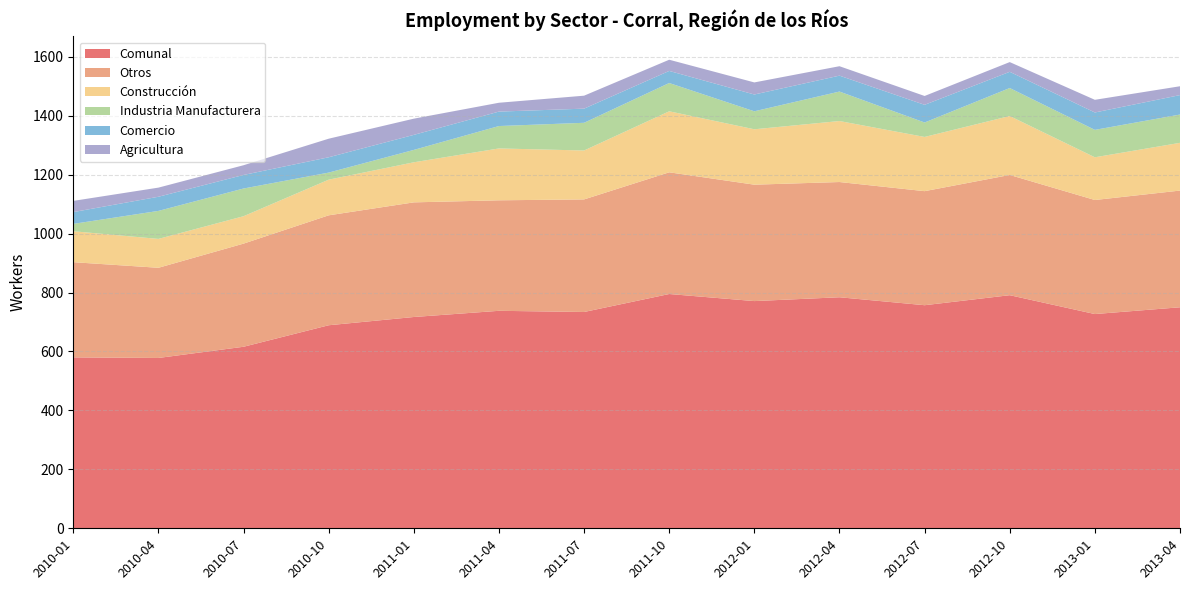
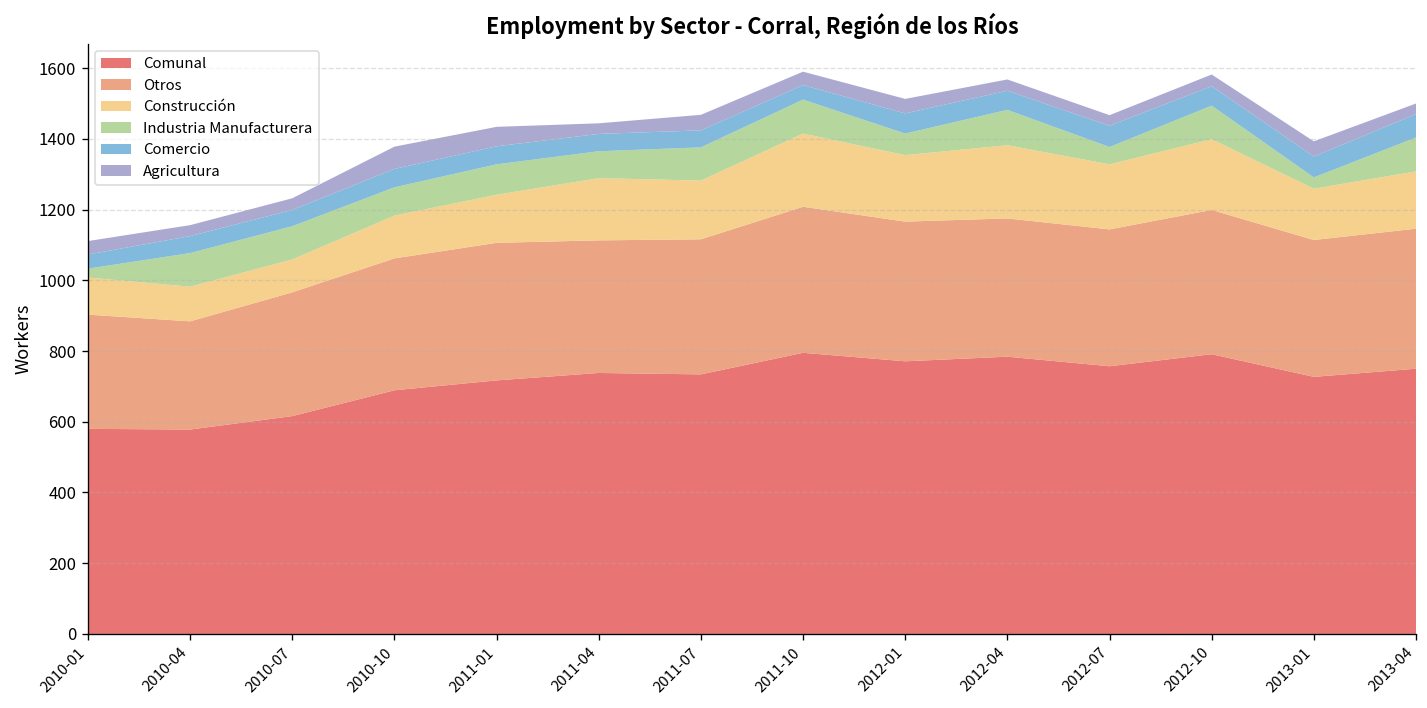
  {
    "Industria Manufacturera": {
      "2010-01": 30,
      "2010-04": 100,
      "2010-07": 90,
-     "2010-10": 20,
-     "2011-01": 40,
+     "2010-10": 80,
+     "2011-01": 90,
      "2011-04": 80,
      "2011-07": 90,
      "2011-10": 100,
      "2012-01": 60,
      "2012-04": 100,
      "2012-07": 50,
      "2012-10": 100,
-     "2013-01": 90,
+     "2013-01": 30,
      "2013-04": 100
    }
  }
